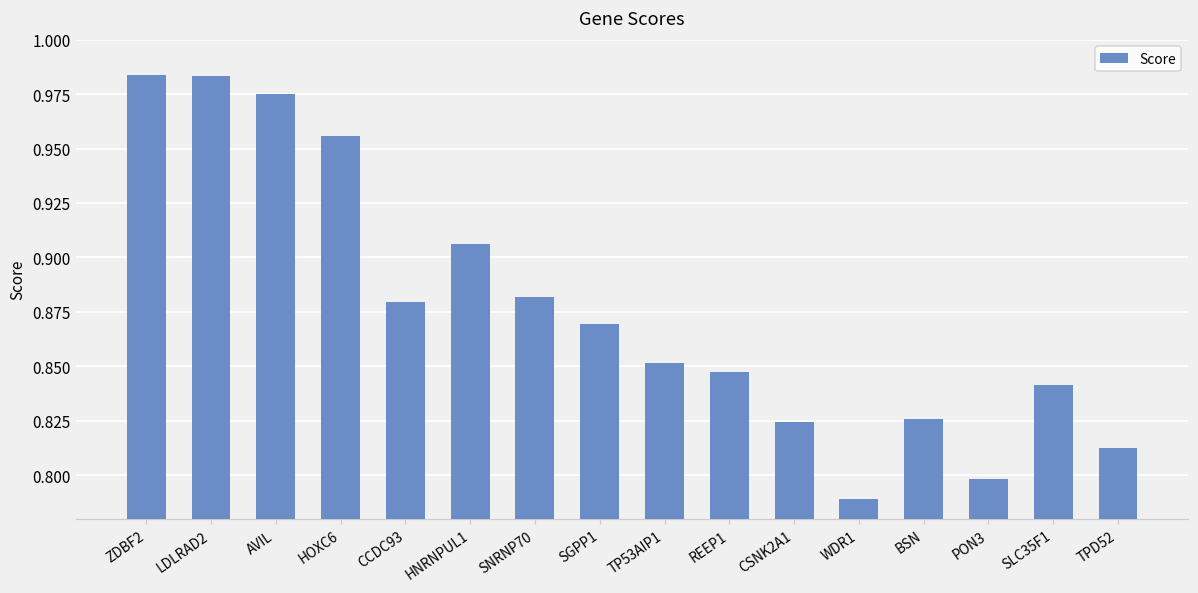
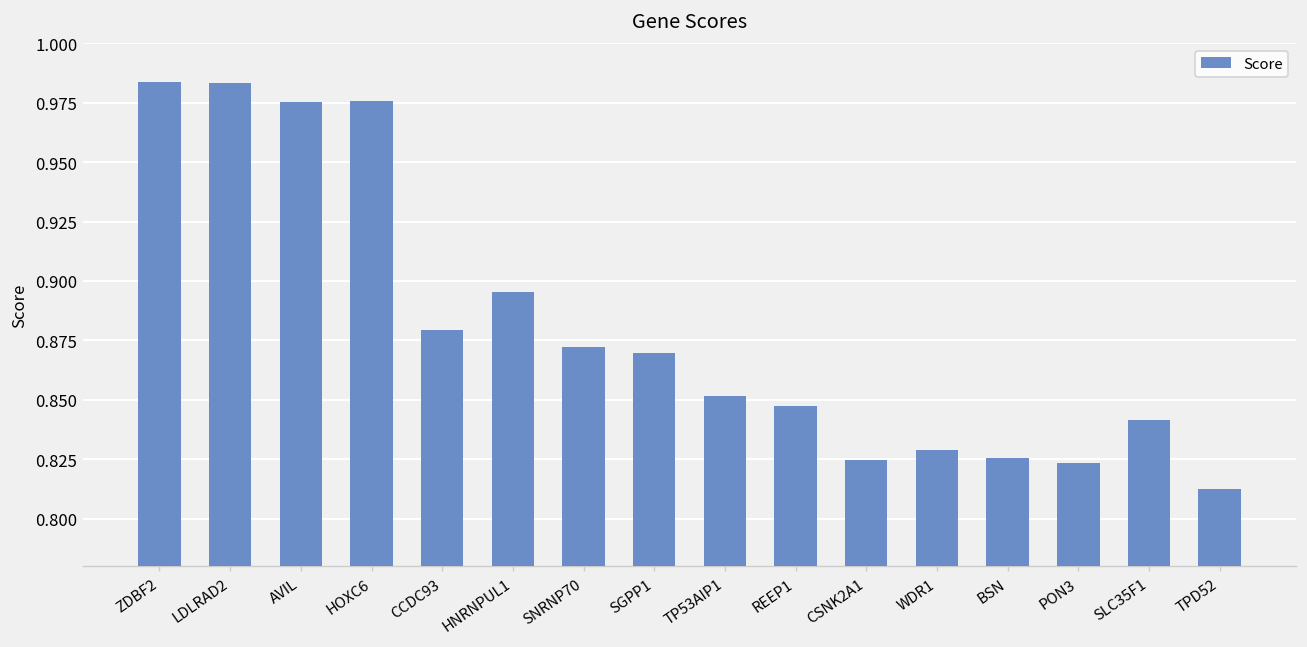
  {
    "ZDBF2": 0.984,
    "LDLRAD2": 0.983,
    "AVIL": 0.975,
-   "HOXC6": 0.956,
+   "HOXC6": 0.975,
    "CCDC93": 0.879,
-   "HNRNPUL1": 0.906,
-   "SNRNP70": 0.882,
+   "HNRNPUL1": 0.895,
+   "SNRNP70": 0.872,
    "SGPP1": 0.869,
    "TP53AIP1": 0.851,
    "REEP1": 0.848,
    "CSNK2A1": 0.825,
-   "WDR1": 0.789,
+   "WDR1": 0.829,
    "BSN": 0.826,
-   "PON3": 0.798,
+   "PON3": 0.823,
    "SLC35F1": 0.841,
    "TPD52": 0.813
  }
